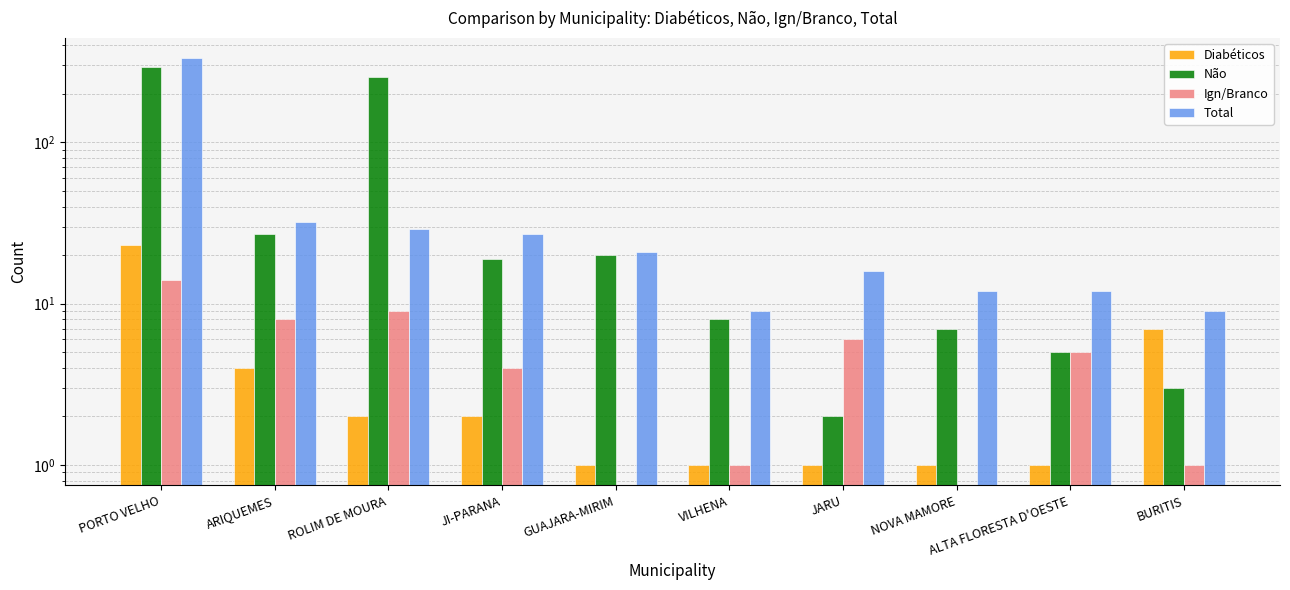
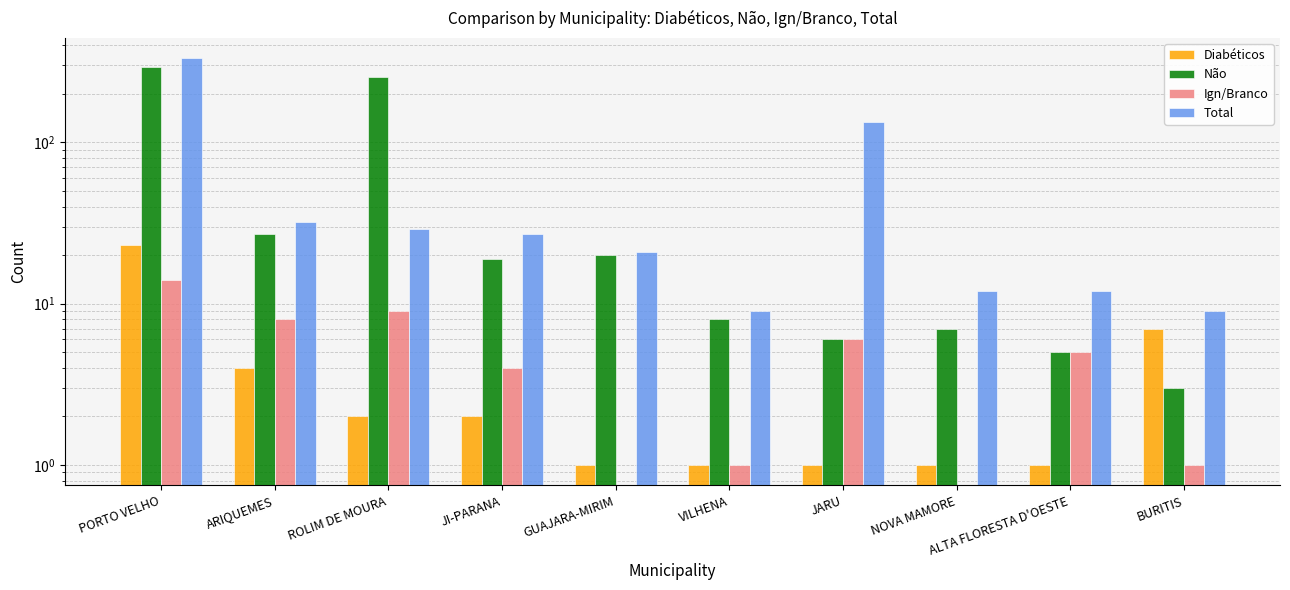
  {
    "Diabéticos": {
      "PORTO VELHO": 23,
      "ARIQUEMES": 4,
      "ROLIM DE MOURA": 2,
      "JI-PARANA": 2,
      "GUAJARA-MIRIM": 1,
      "VILHENA": 1,
      "JARU": 1,
      "NOVA MAMORE": 1,
      "ALTA FLORESTA D'OESTE": 1,
      "BURITIS": 7
    },
    "Não": {
      "PORTO VELHO": 300,
      "ARIQUEMES": 27,
      "ROLIM DE MOURA": 260,
      "JI-PARANA": 19,
      "GUAJARA-MIRIM": 20,
      "VILHENA": 8,
-     "JARU": 2,
+     "JARU": 6,
      "NOVA MAMORE": 7,
      "ALTA FLORESTA D'OESTE": 5,
      "BURITIS": 3
    },
    "Ign/Branco": {
      "PORTO VELHO": 14,
      "ARIQUEMES": 8,
      "ROLIM DE MOURA": 9,
      "JI-PARANA": 4,
      "VILHENA": 1,
      "JARU": 6,
      "ALTA FLORESTA D'OESTE": 5,
      "BURITIS": 1
    },
    "Total": {
      "PORTO VELHO": 330,
      "ARIQUEMES": 32,
      "ROLIM DE MOURA": 29,
      "JI-PARANA": 27,
      "GUAJARA-MIRIM": 21,
      "VILHENA": 9,
-     "JARU": 16,
+     "JARU": 130,
      "NOVA MAMORE": 12,
      "ALTA FLORESTA D'OESTE": 12,
      "BURITIS": 9
    }
  }
